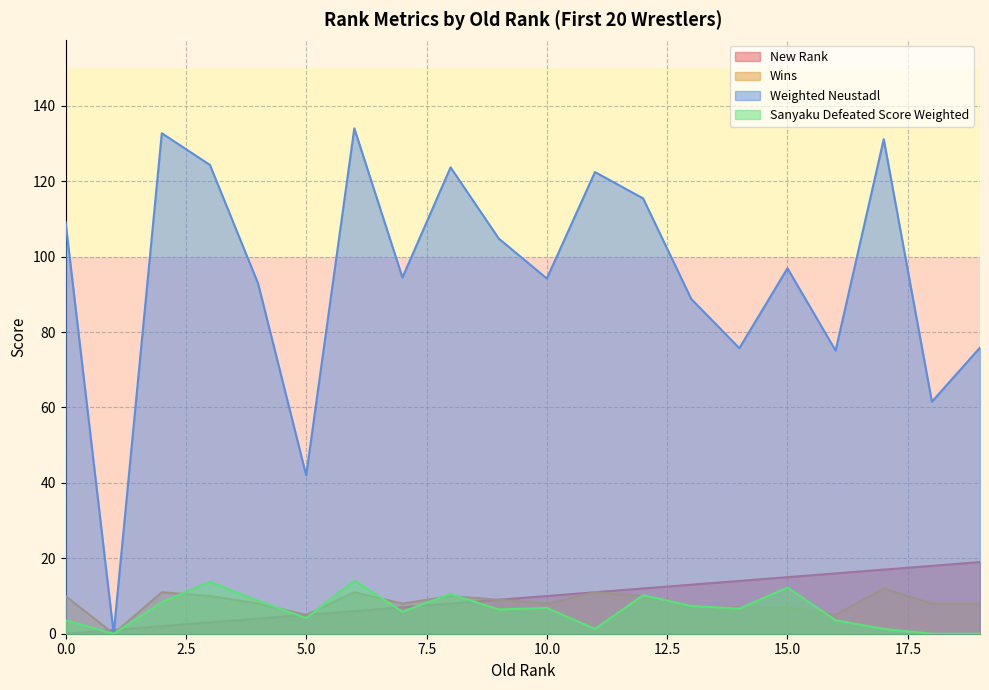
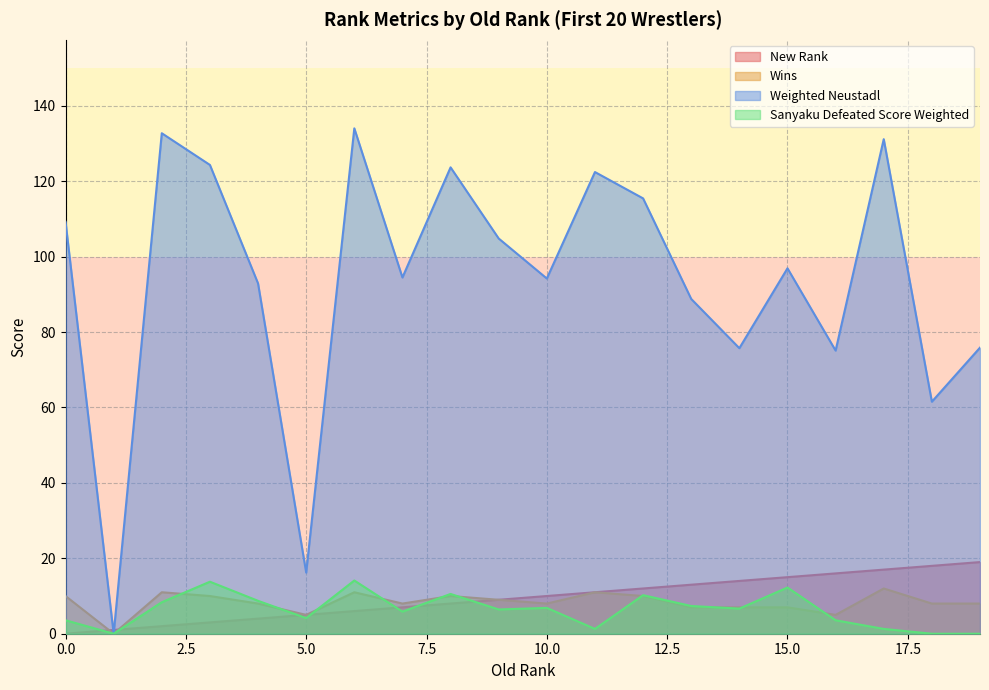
  {
    "Weighted Neustadl": {
      "0.0": 109,
-     "5.0": 42,
+     "5.0": 16,
      "10.0": 94,
      "15.0": 97
    },
    "Sanyaku Defeated Score Weighted": {
      "0.0": 4,
      "5.0": 4,
      "10.0": 7,
      "15.0": 12
    }
  }
